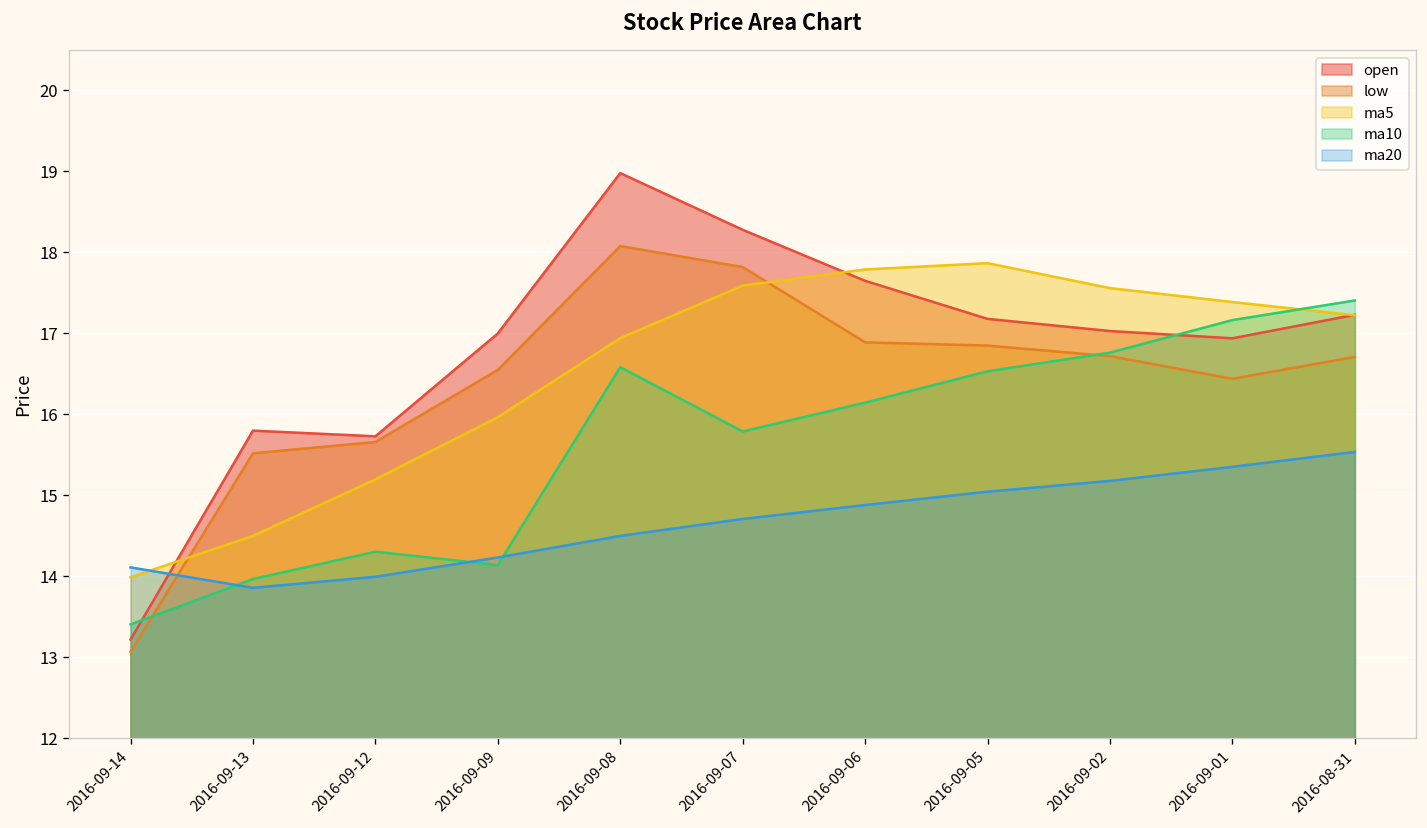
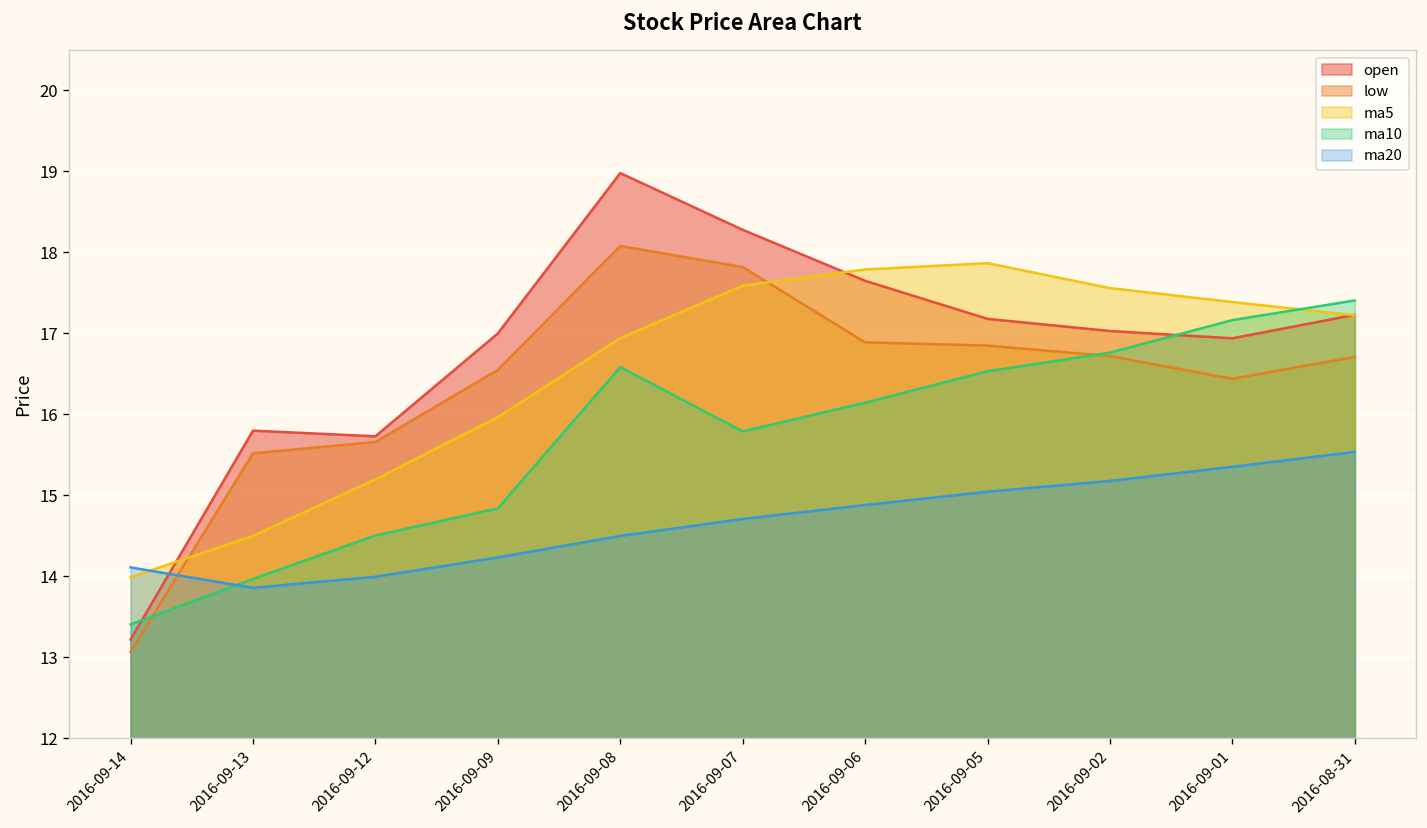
  {
    "ma10": {
      "2016-09-14": 13.4,
      "2016-09-13": 14.0,
-     "2016-09-12": 14.3,
-     "2016-09-09": 14.1,
+     "2016-09-12": 14.5,
+     "2016-09-09": 14.8,
      "2016-09-08": 16.6,
      "2016-09-07": 15.8,
      "2016-09-06": 16.1,
      "2016-09-05": 16.5,
      "2016-09-02": 16.8,
      "2016-09-01": 17.2,
      "2016-08-31": 17.4
    },
    "ma20": {
      "2016-09-14": 14.1,
      "2016-09-13": 13.9,
      "2016-09-12": 14.0,
      "2016-09-09": 14.2,
      "2016-09-08": 14.5,
      "2016-09-07": 14.7,
      "2016-09-06": 14.9,
      "2016-09-05": 15.0,
      "2016-09-02": 15.2,
      "2016-09-01": 15.4,
      "2016-08-31": 15.5
    }
  }
